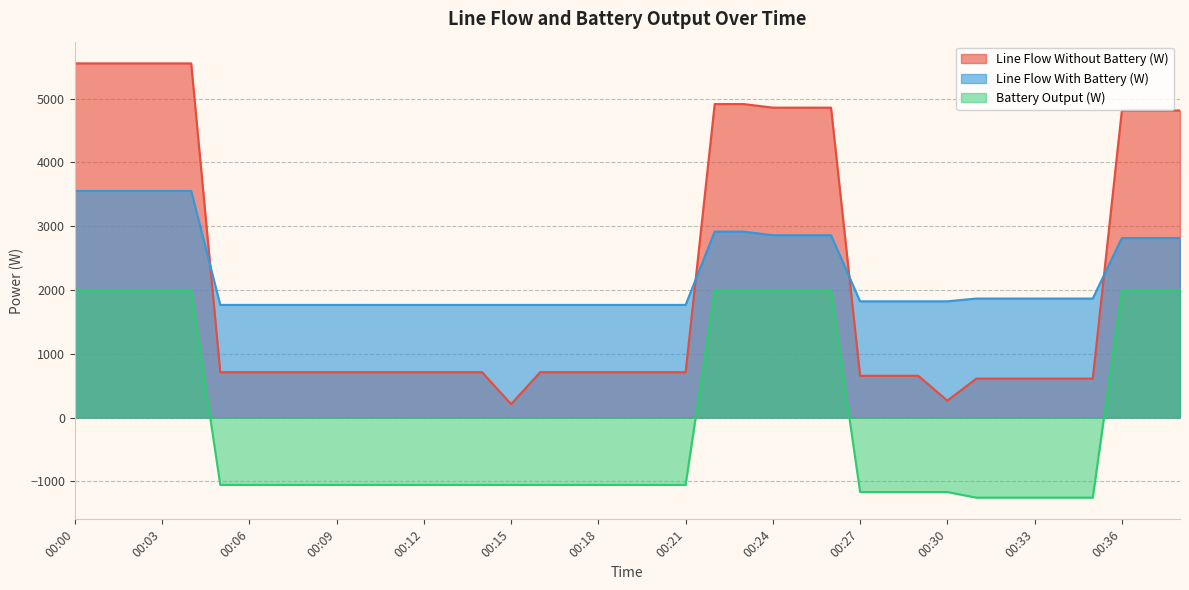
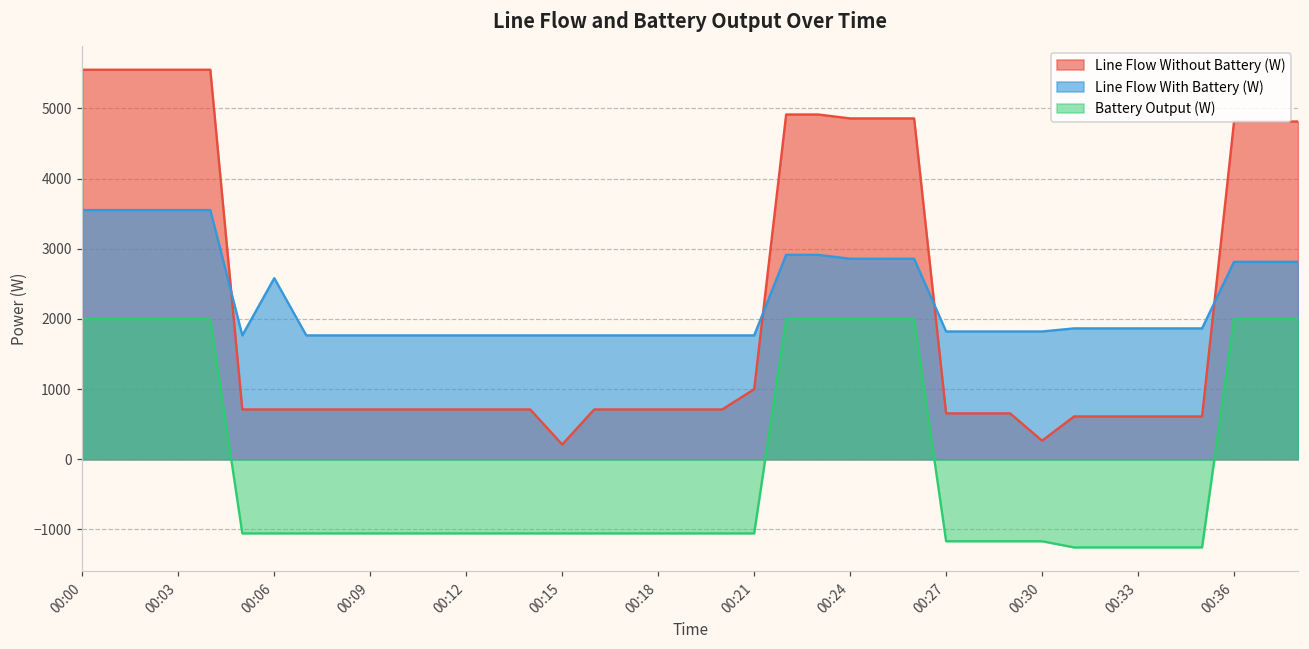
  {
    "Line Flow Without Battery (W)": {
      "00:00": 5600,
      "00:03": 5600,
      "00:06": 700,
      "00:09": 700,
      "00:12": 700,
      "00:15": 200,
      "00:18": 700,
-     "00:21": 700,
+     "00:21": 1000,
      "00:24": 4900,
      "00:27": 700,
      "00:30": 300,
      "00:33": 600,
      "00:36": 4800
    },
    "Line Flow With Battery (W)": {
      "00:00": 3600,
      "00:03": 3600,
-     "00:06": 1800,
+     "00:06": 2600,
      "00:09": 1800,
      "00:12": 1800,
      "00:15": 1800,
      "00:18": 1800,
      "00:21": 1800,
      "00:24": 2900,
      "00:27": 1800,
      "00:30": 1800,
      "00:33": 1900,
      "00:36": 2800
    }
  }
